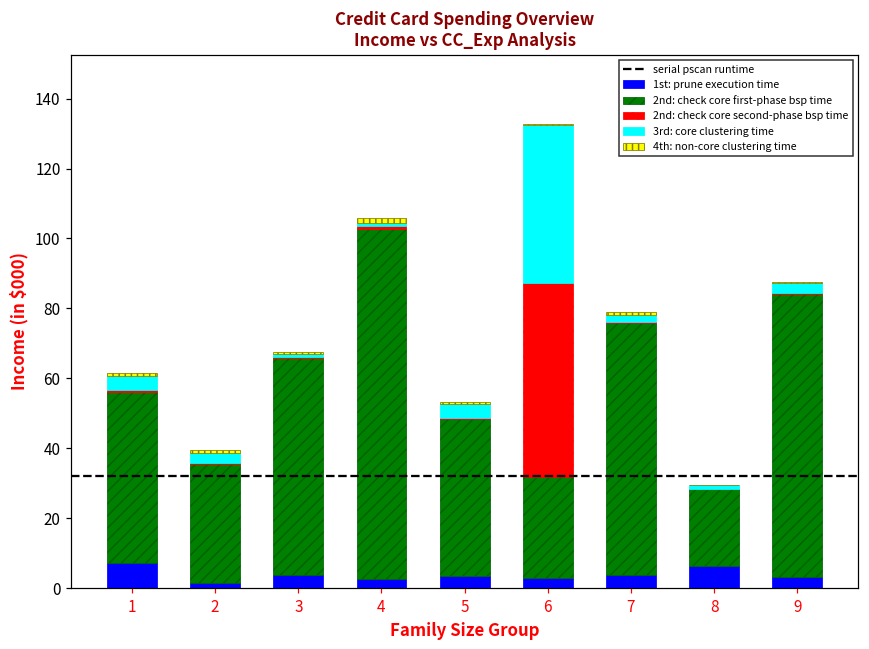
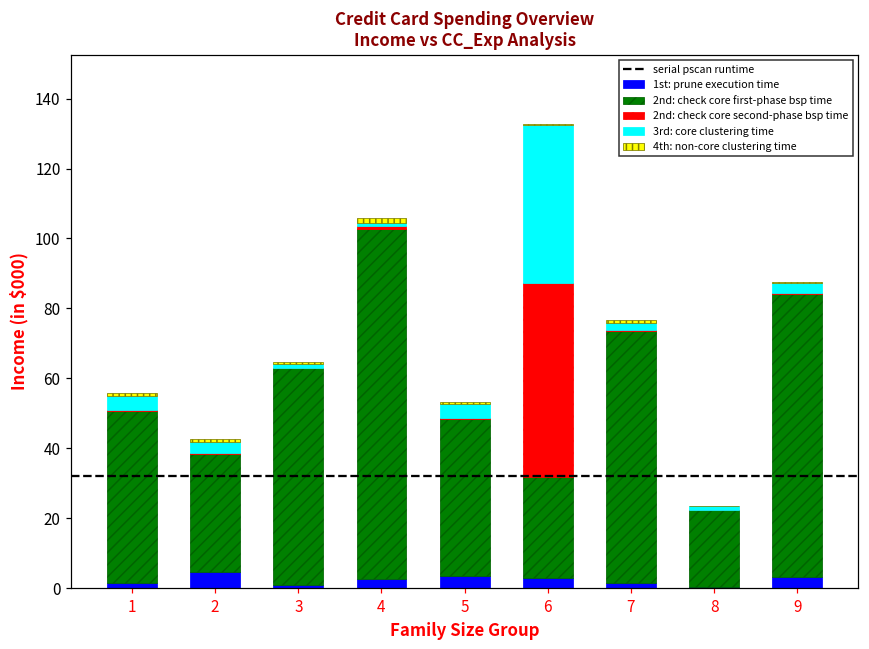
  {
    "1st: prune execution time": {
-     "1": 7,
-     "2": 2,
-     "3": 4,
+     "1": 2,
+     "2": 5,
+     "3": 1,
      "4": 3,
      "5": 3,
      "6": 3,
-     "7": 4,
-     "8": 6,
+     "7": 2,
+     "8": 0,
      "9": 3
    },
    "2nd: check core first-phase bsp time": {
      "1": 49,
      "2": 34,
      "3": 62,
      "4": 100,
      "5": 45,
      "6": 29,
      "7": 72,
      "8": 22,
      "9": 81
    },
    "2nd: check core second-phase bsp time": {
      "4": 1,
      "6": 56
    },
    "3rd: core clustering time": {
      "1": 4,
      "2": 3,
      "3": 1,
      "4": 1,
      "5": 4,
      "6": 45,
      "7": 2,
      "8": 1,
      "9": 3
    },
    "4th: non-core clustering time": {
      "1": 1,
      "4": 1
    }
  }
